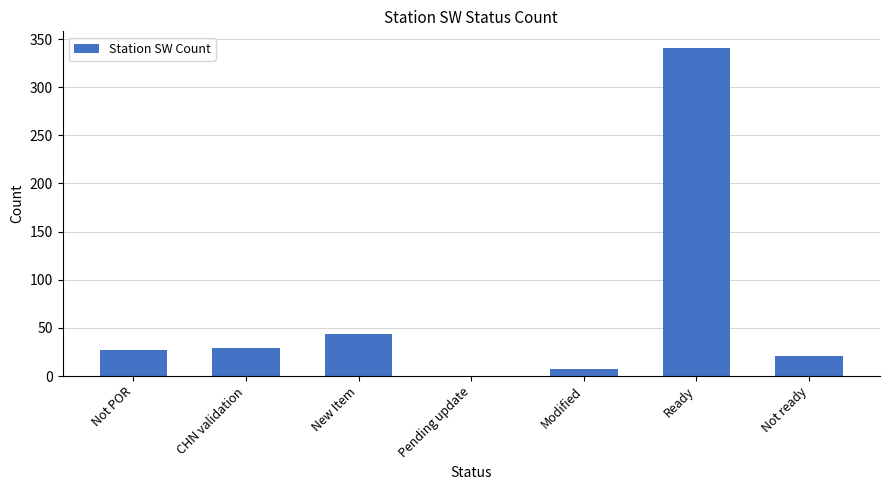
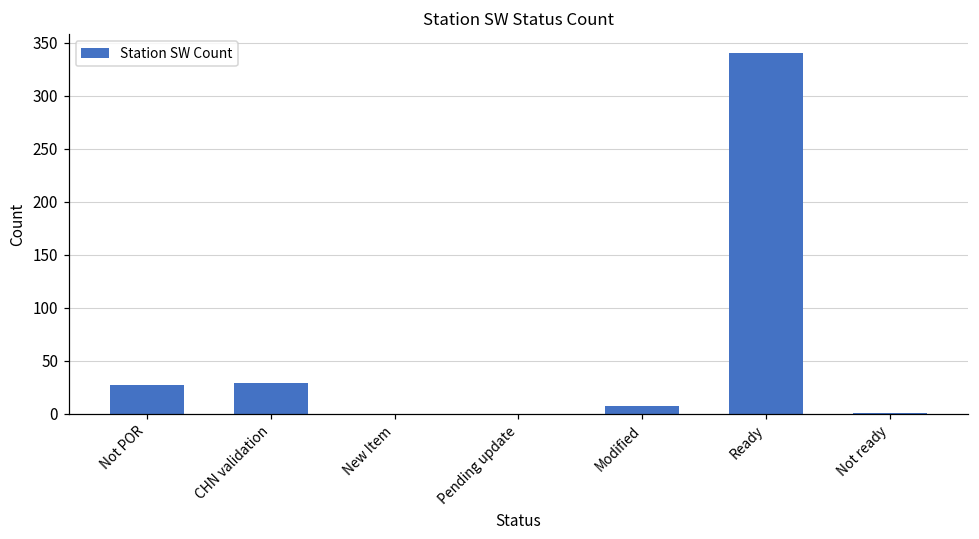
  {
    "Not POR": 30,
    "CHN validation": 30,
-   "New Item": 40,
+   "New Item": 0,
    "Pending update": 0,
    "Modified": 10,
    "Ready": 340,
-   "Not ready": 20
+   "Not ready": 0
  }
